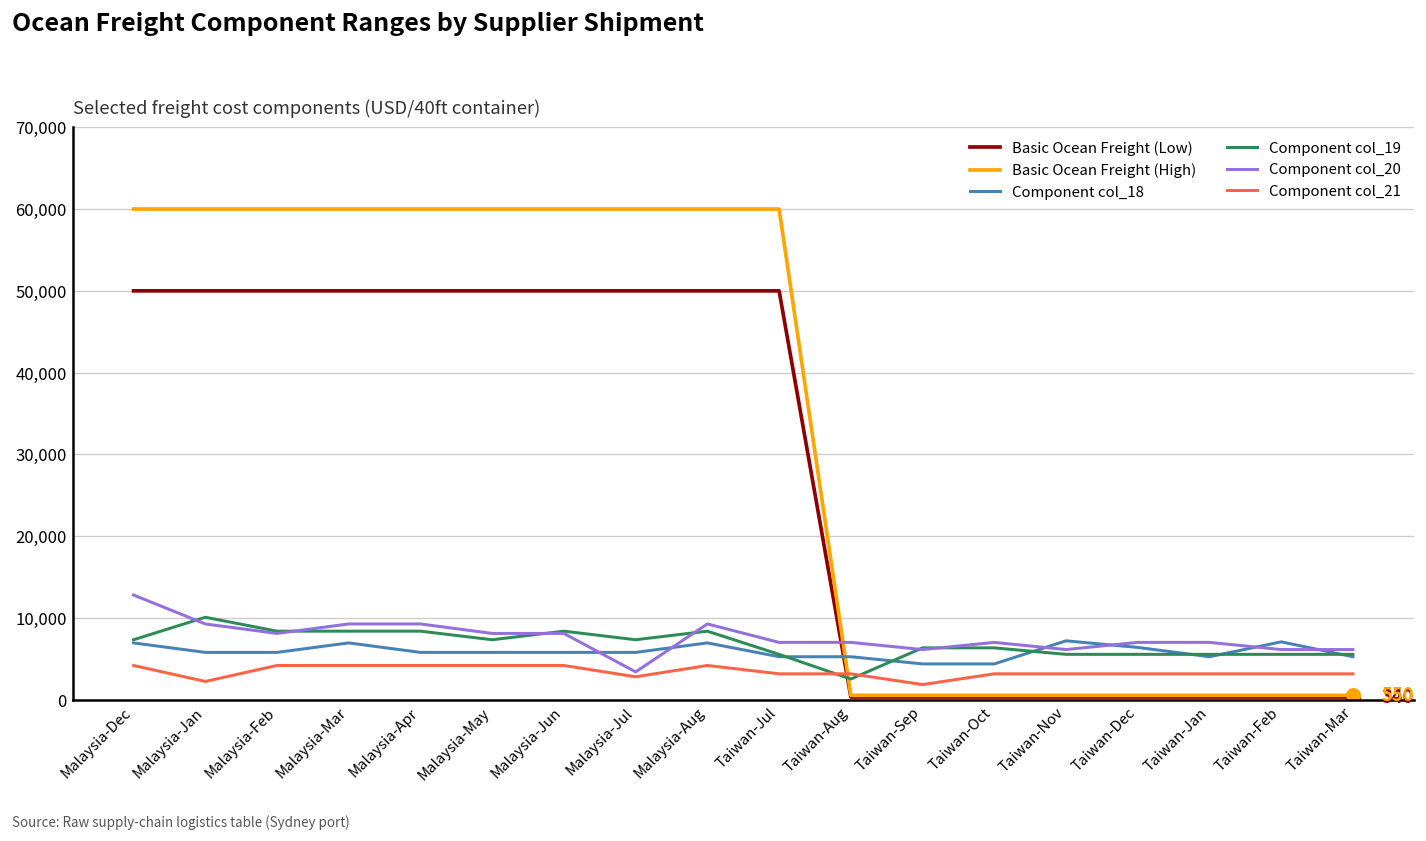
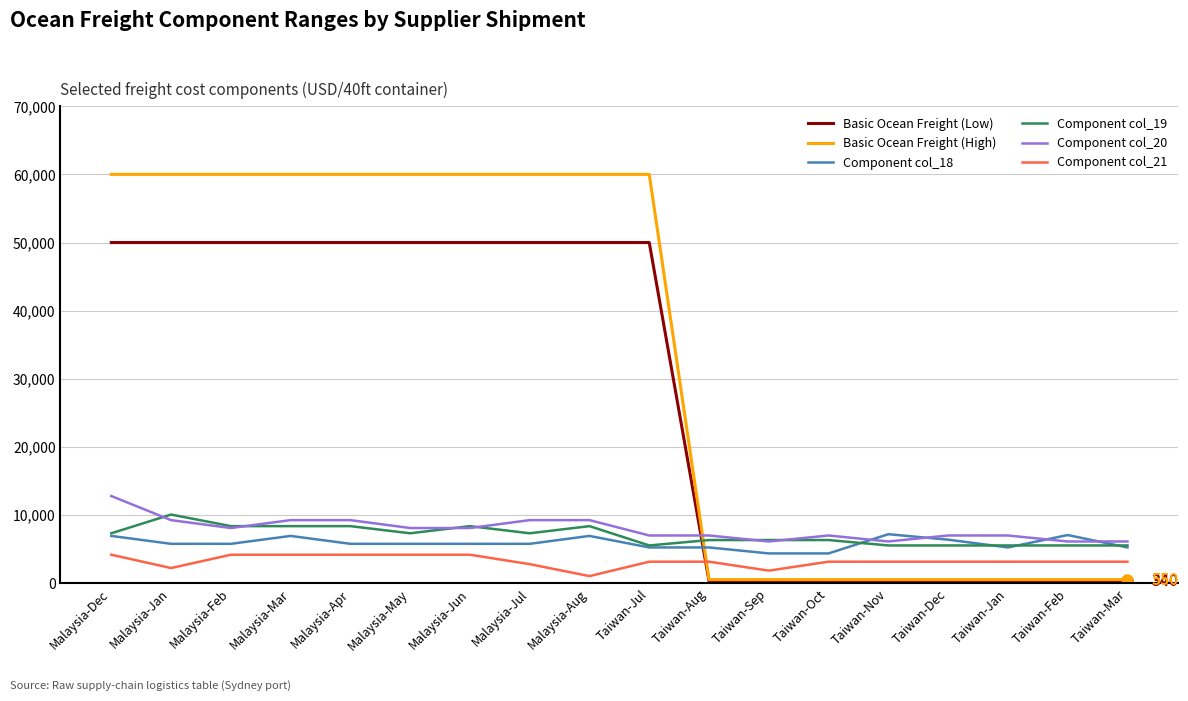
  {
    "Component col_18": {
      "Malaysia-Dec": "7,000",
      "Malaysia-Jan": "6,000",
      "Malaysia-Feb": "6,000",
      "Malaysia-Mar": "7,000",
      "Malaysia-Apr": "6,000",
      "Malaysia-May": "6,000",
      "Malaysia-Jun": "6,000",
      "Malaysia-Jul": "6,000",
      "Malaysia-Aug": "7,000",
      "Taiwan-Aug": "5,000",
      "Taiwan-Sep": "4,000",
      "Taiwan-Oct": "4,000",
      "Taiwan-Nov": "7,000",
      "Taiwan-Dec": "6,000",
      "Taiwan-Feb": "7,000"
    },
    "Component col_19": {
      "Malaysia-Dec": "7,000",
      "Malaysia-Jan": "10,000",
      "Malaysia-Mar": "8,000",
      "Malaysia-Apr": "8,000",
      "Malaysia-May": "7,000",
      "Malaysia-Jul": "7,000",
      "Malaysia-Aug": "8,000",
-     "Taiwan-Aug": "3,000",
+     "Taiwan-Aug": "6,000",
      "Taiwan-Oct": "6,000",
      "Taiwan-Nov": "6,000",
      "Taiwan-Dec": "6,000",
      "Taiwan-Feb": "6,000"
    },
    "Component col_20": {
      "Malaysia-Dec": "13,000",
      "Malaysia-Jan": "9,000",
      "Malaysia-Mar": "9,000",
      "Malaysia-Apr": "9,000",
      "Malaysia-May": "8,000",
-     "Malaysia-Jul": "3,000",
+     "Malaysia-Jul": "9,000",
      "Malaysia-Aug": "9,000",
      "Taiwan-Jul": "7,000",
      "Taiwan-Aug": "7,000",
      "Taiwan-Oct": "7,000",
      "Taiwan-Nov": "6,000",
      "Taiwan-Dec": "7,000",
      "Taiwan-Jan": "7,000",
      "Taiwan-Feb": "6,000",
      "Taiwan-Mar": "6,000"
    },
    "Component col_21": {
      "Malaysia-Dec": "4,000",
      "Malaysia-Jan": "2,000",
      "Malaysia-Feb": "4,000",
      "Malaysia-Mar": "4,000",
      "Malaysia-Apr": "4,000",
      "Malaysia-May": "4,000",
      "Malaysia-Jun": "4,000",
      "Malaysia-Jul": "3,000",
-     "Malaysia-Aug": "4,000",
+     "Malaysia-Aug": "1,000",
      "Taiwan-Jul": "3,000",
      "Taiwan-Aug": "3,000",
      "Taiwan-Sep": "2,000",
      "Taiwan-Oct": "3,000",
      "Taiwan-Nov": "3,000",
      "Taiwan-Dec": "3,000",
      "Taiwan-Jan": "3,000",
      "Taiwan-Feb": "3,000",
      "Taiwan-Mar": "3,000"
    }
  }
